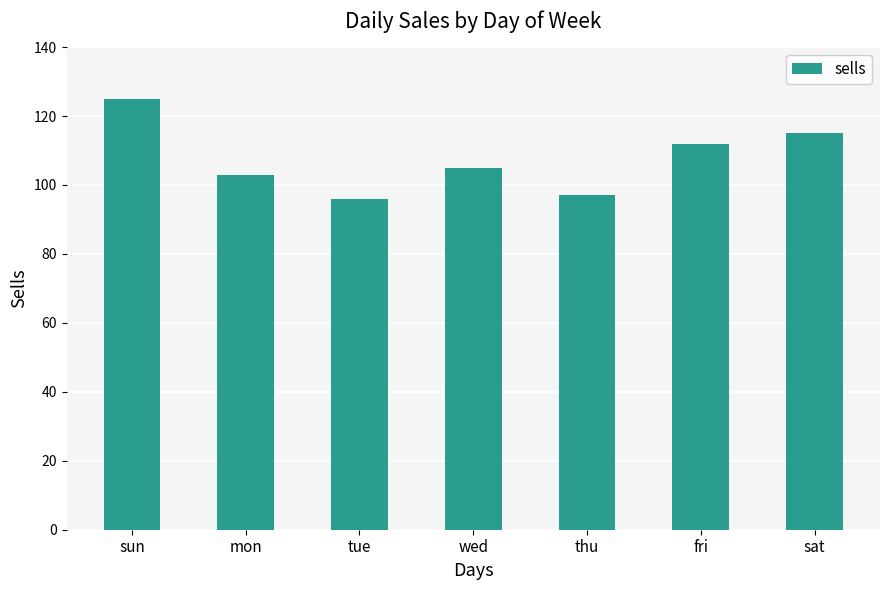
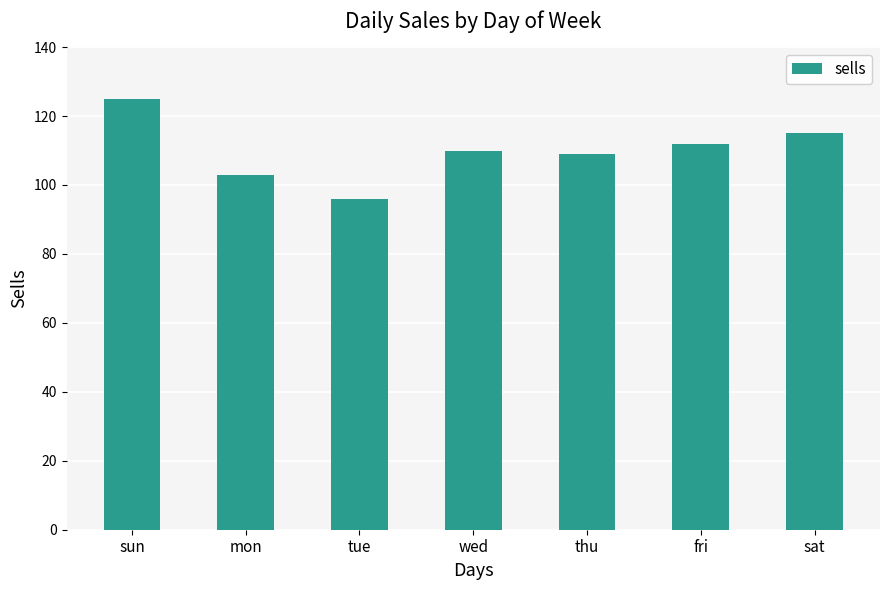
  {
    "sun": 125,
    "mon": 103,
    "tue": 96,
-   "wed": 105,
-   "thu": 97,
+   "wed": 110,
+   "thu": 109,
    "fri": 112,
    "sat": 115
  }
